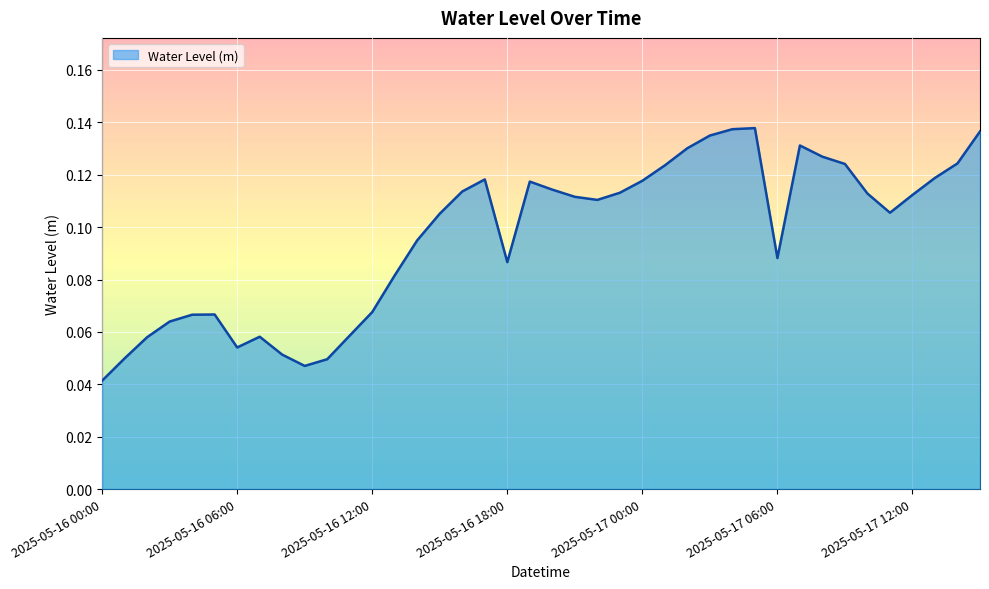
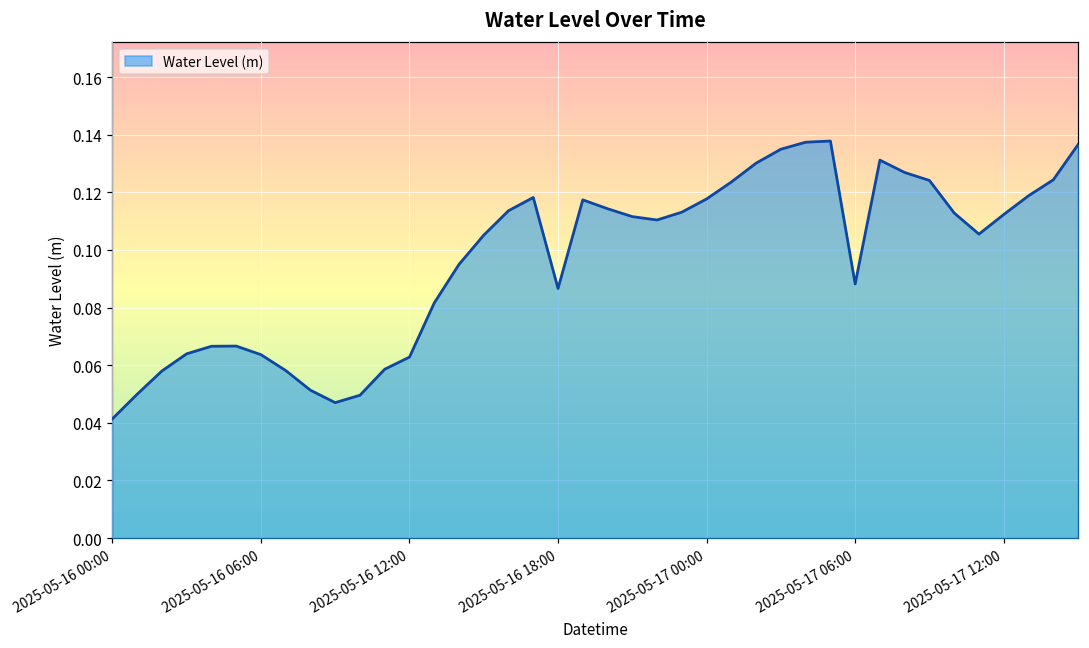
  {
    "2025-05-16 00:00": 0.041,
-   "2025-05-16 06:00": 0.054,
-   "2025-05-16 12:00": 0.068,
+   "2025-05-16 06:00": 0.064,
+   "2025-05-16 12:00": 0.063,
    "2025-05-16 18:00": 0.087,
    "2025-05-17 00:00": 0.118,
    "2025-05-17 06:00": 0.088,
    "2025-05-17 12:00": 0.112
  }
